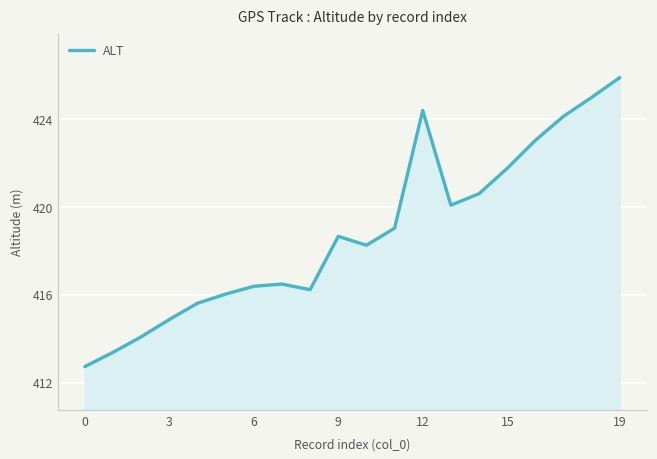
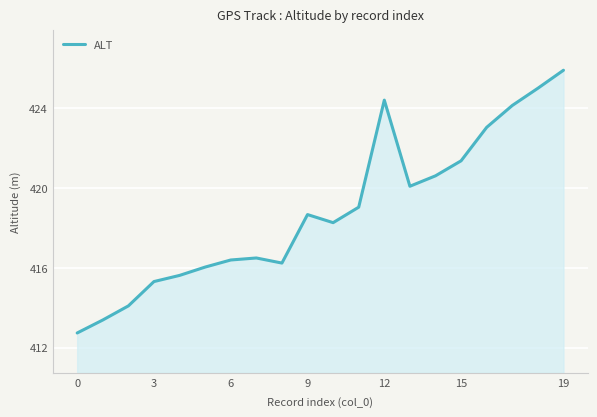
  {
    "0": 412.7,
-   "3": 414.9,
+   "3": 415.3,
    "6": 416.4,
    "9": 418.7,
    "12": 424.4,
-   "15": 421.8,
+   "15": 421.4,
    "19": 425.9
  }
